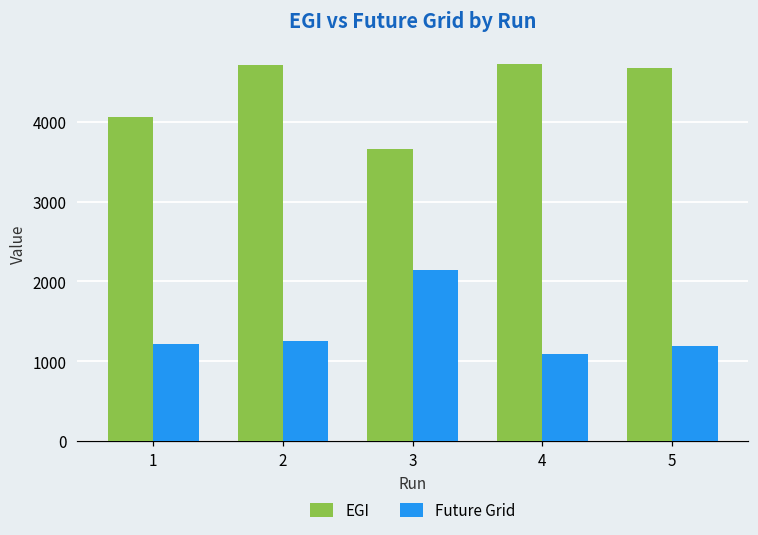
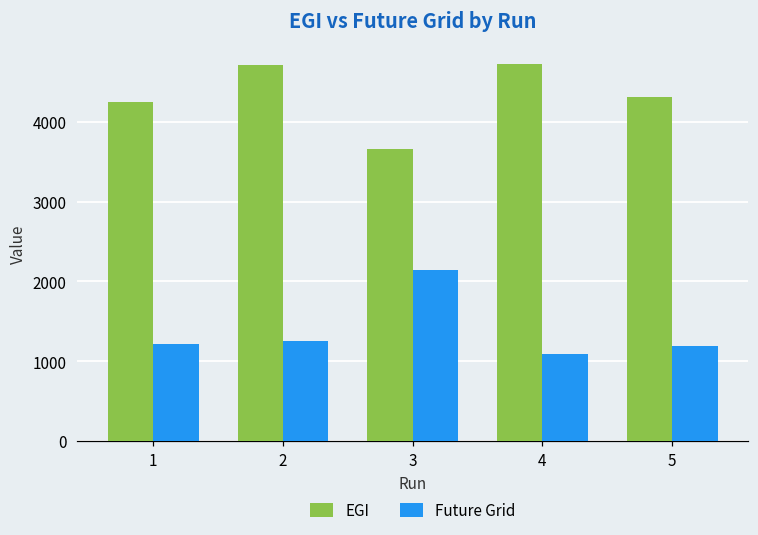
  {
    "EGI": {
-     "1": 4100,
+     "1": 4200,
      "2": 4700,
      "3": 3700,
      "4": 4700,
-     "5": 4700
+     "5": 4300
    },
    "Future Grid": {
      "1": 1200,
      "2": 1300,
      "3": 2100,
      "4": 1100,
      "5": 1200
    }
  }
